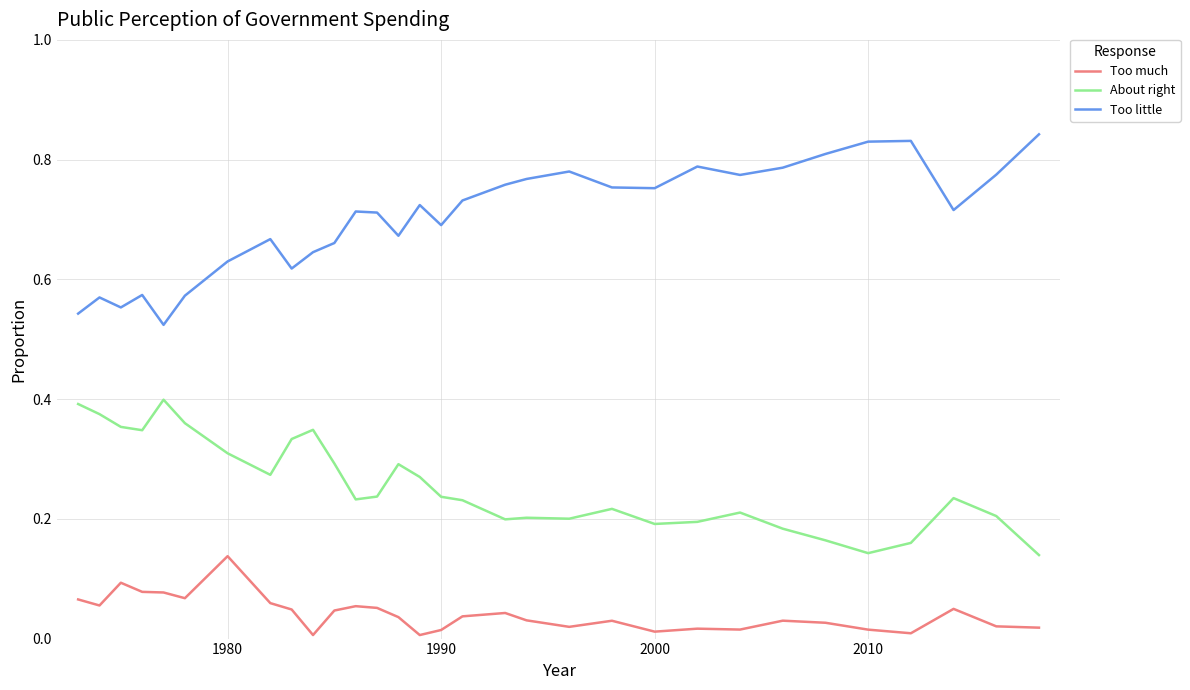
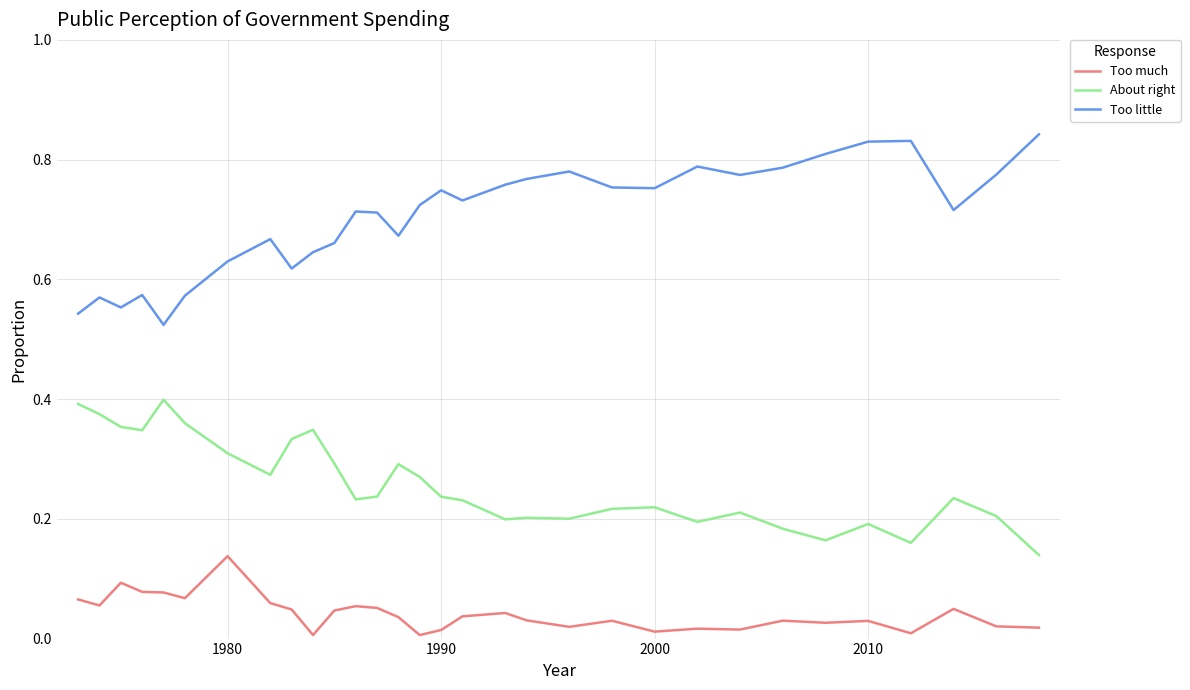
  {
    "Too much": {
      "1980": 0.14,
      "1990": 0.01,
      "2000": 0.01,
-     "2010": 0.01
+     "2010": 0.03
    },
    "About right": {
      "1980": 0.31,
      "1990": 0.24,
-     "2000": 0.19,
-     "2010": 0.14
+     "2000": 0.22,
+     "2010": 0.19
    },
    "Too little": {
      "1980": 0.63,
-     "1990": 0.69,
+     "1990": 0.75,
      "2000": 0.75,
      "2010": 0.83
    }
  }
